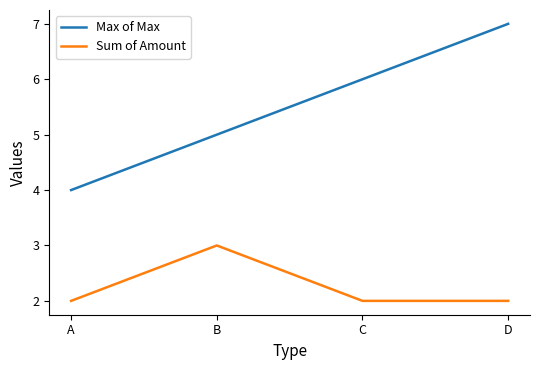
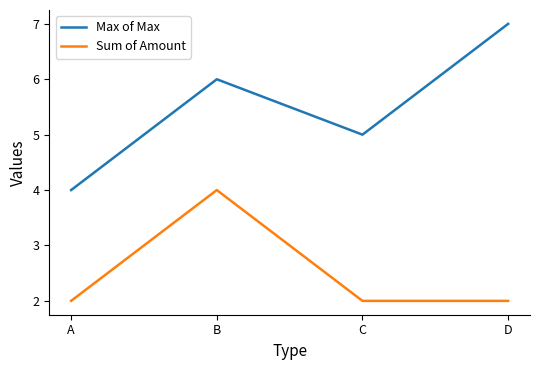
  {
    "Max of Max": {
      "A": 4,
-     "B": 5,
-     "C": 6,
+     "B": 6,
+     "C": 5,
      "D": 7
    },
    "Sum of Amount": {
      "A": 2,
-     "B": 3,
+     "B": 4,
      "C": 2,
      "D": 2
    }
  }
